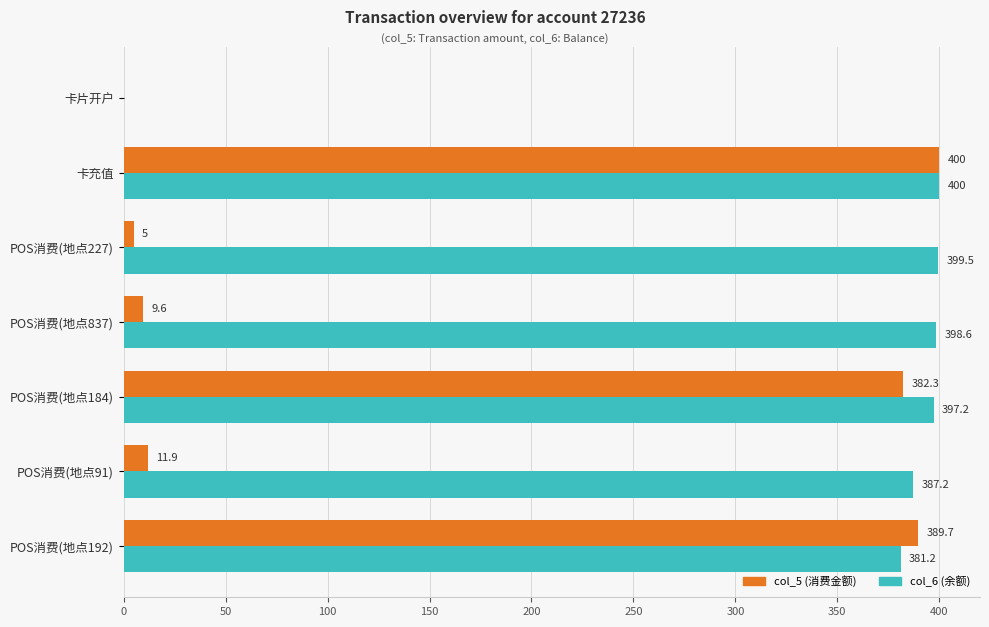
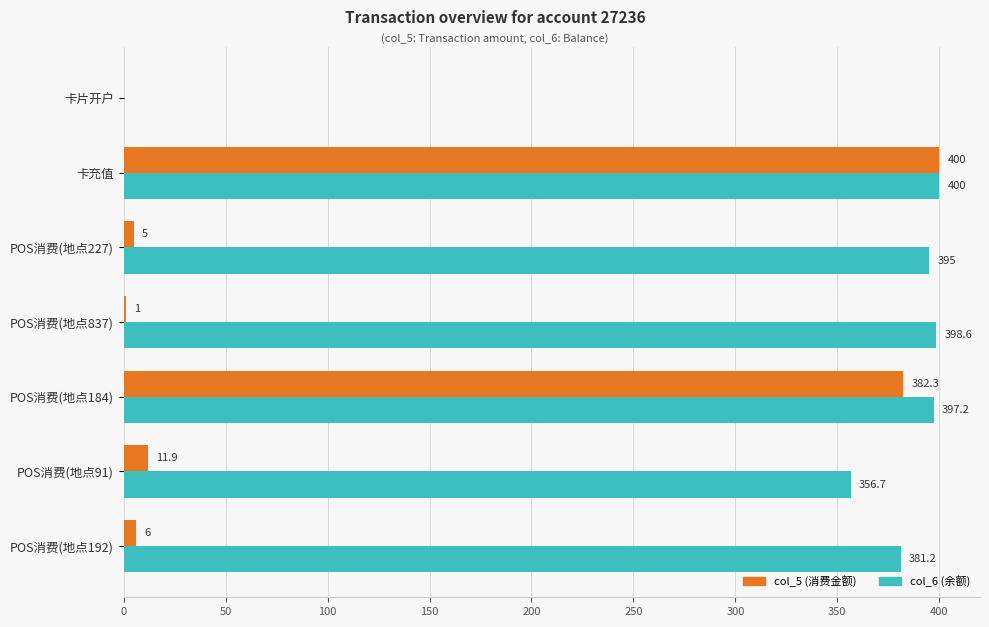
  {
    "col_5 (消费金额)": {
      "卡充值": 400,
      "POS消费(地点227)": 5,
-     "POS消费(地点837)": 9.6,
+     "POS消费(地点837)": 1,
      "POS消费(地点184)": 382.3,
      "POS消费(地点91)": 11.9,
-     "POS消费(地点192)": 389.7
+     "POS消费(地点192)": 6
    },
    "col_6 (余额)": {
      "卡充值": 400,
-     "POS消费(地点227)": 399.5,
+     "POS消费(地点227)": 395,
      "POS消费(地点837)": 398.6,
      "POS消费(地点184)": 397.2,
-     "POS消费(地点91)": 387.2,
+     "POS消费(地点91)": 356.7,
      "POS消费(地点192)": 381.2
    }
  }
